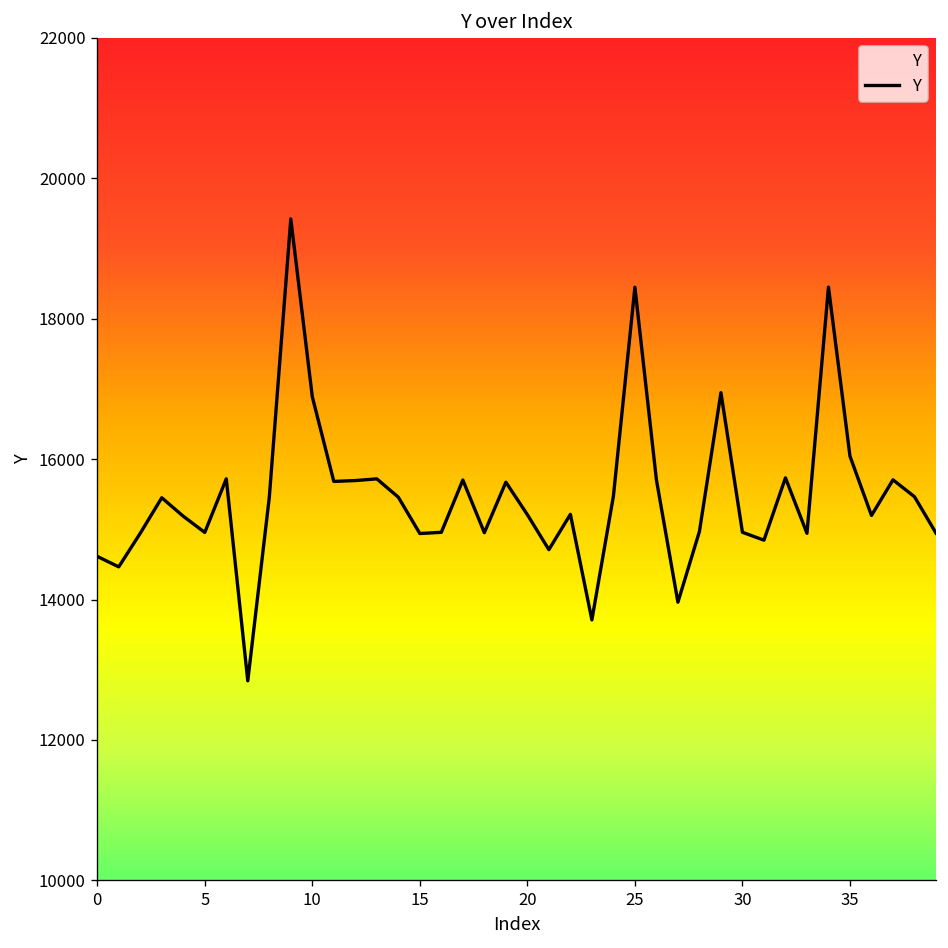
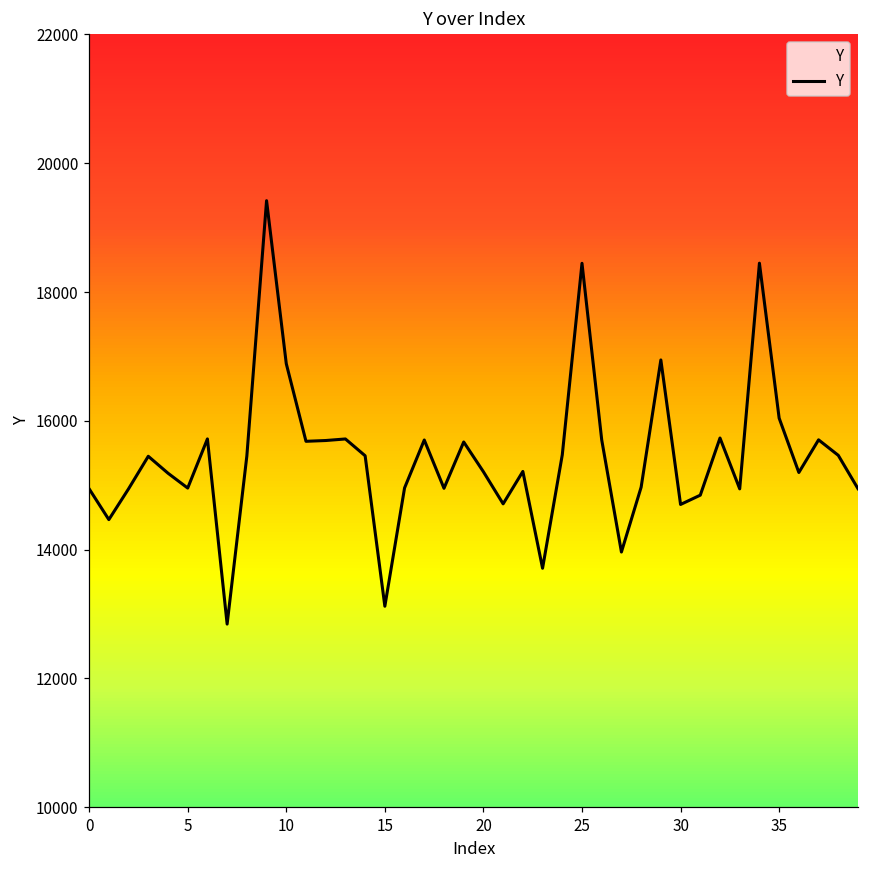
  {
-   "0": 14600,
+   "0": 14900,
    "5": 15000,
    "10": 16900,
-   "15": 14900,
+   "15": 13100,
    "20": 15200,
    "25": 18400,
-   "30": 15000,
+   "30": 14700,
    "35": 16000
  }
